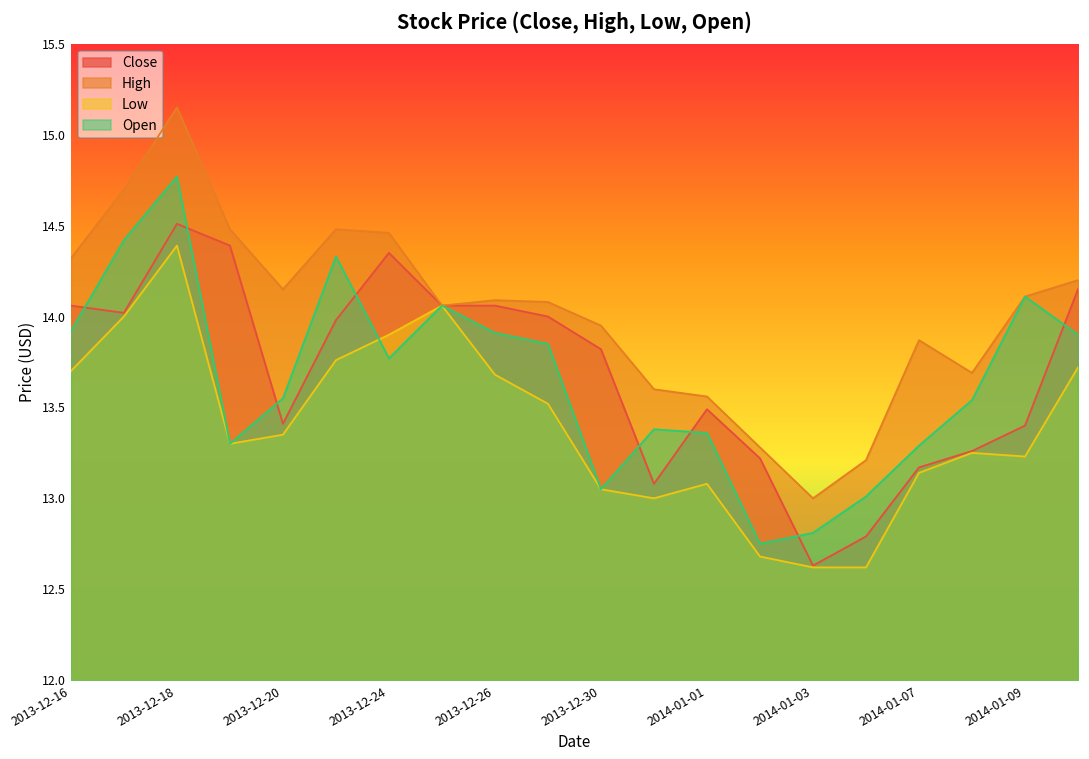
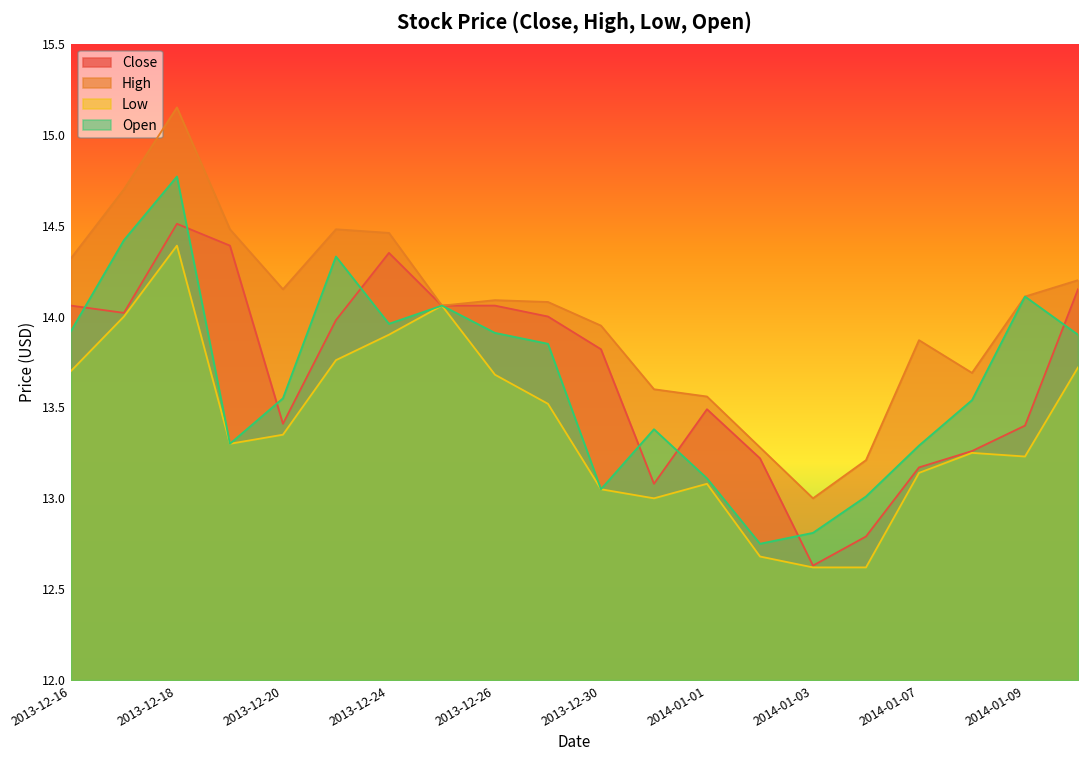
  {
    "Open": {
      "2013-12-16": 13.92,
      "2013-12-18": 14.77,
      "2013-12-20": 13.55,
-     "2013-12-24": 13.77,
+     "2013-12-24": 13.96,
      "2013-12-26": 13.91,
-     "2014-01-01": 13.36,
+     "2014-01-01": 13.11,
      "2014-01-03": 12.81,
      "2014-01-07": 13.29
    }
  }
